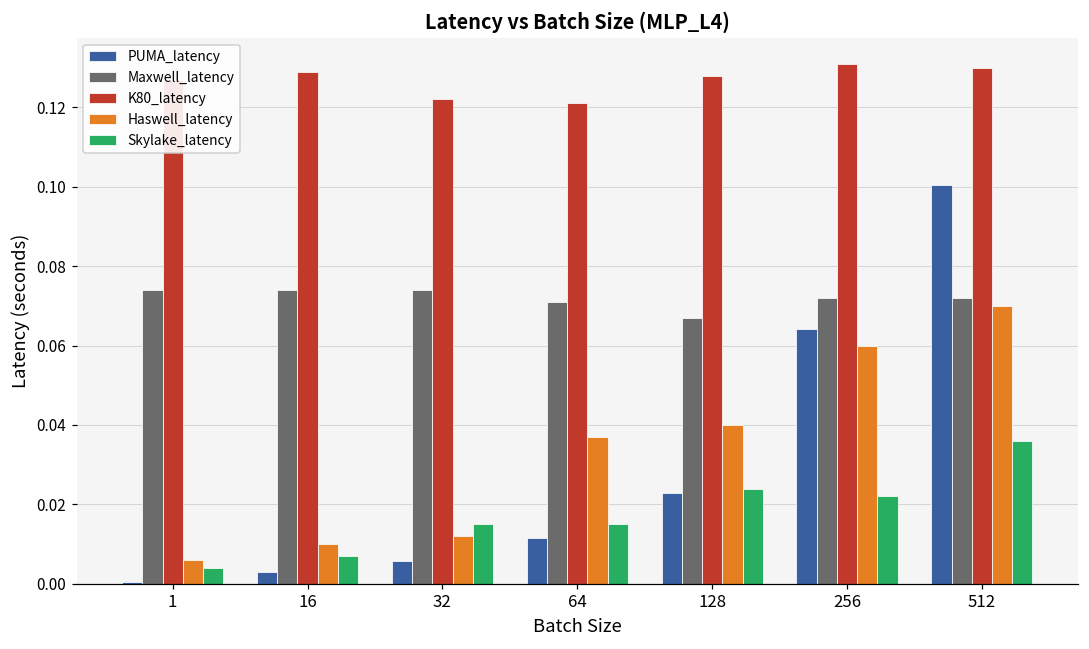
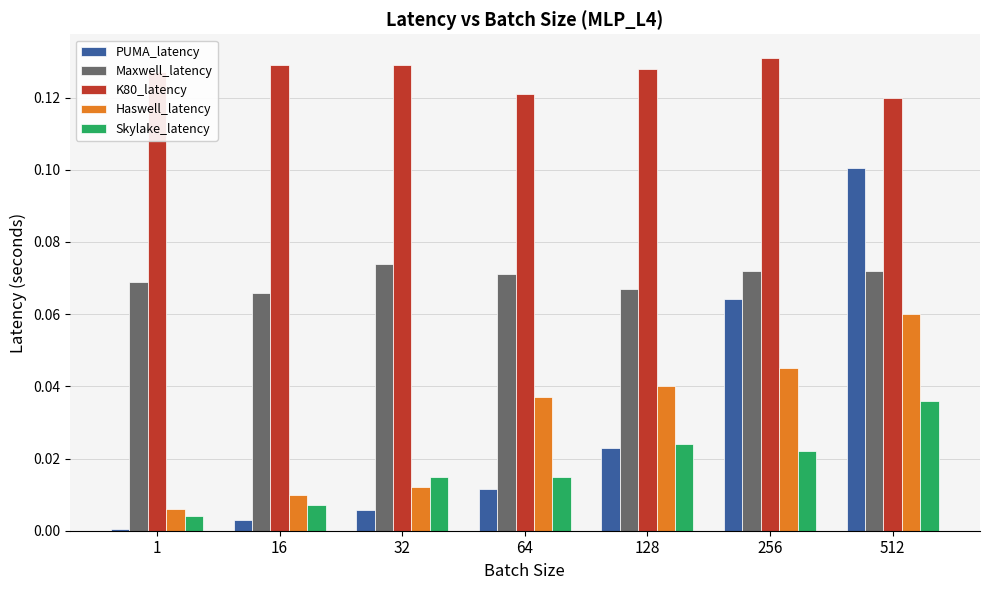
  {
    "PUMA_latency": {
      "16": 0.003,
      "32": 0.006,
      "64": 0.011,
      "128": 0.023,
      "256": 0.064,
      "512": 0.100
    },
    "Maxwell_latency": {
-     "1": 0.074,
-     "16": 0.074,
+     "1": 0.069,
+     "16": 0.066,
      "32": 0.074,
      "64": 0.071,
      "128": 0.067,
      "256": 0.072,
      "512": 0.072
    },
    "K80_latency": {
      "16": 0.129,
-     "32": 0.122,
+     "32": 0.129,
      "64": 0.121,
      "128": 0.128,
      "256": 0.131,
-     "512": 0.13
+     "512": 0.12
    },
    "Haswell_latency": {
      "1": 0.006,
      "16": 0.010,
      "32": 0.012,
      "64": 0.037,
      "128": 0.040,
-     "256": 0.060,
-     "512": 0.07
+     "256": 0.045,
+     "512": 0.06
    },
    "Skylake_latency": {
      "1": 0.004,
      "16": 0.007,
      "32": 0.015,
      "64": 0.015,
      "128": 0.024,
      "256": 0.022,
      "512": 0.036
    }
  }
